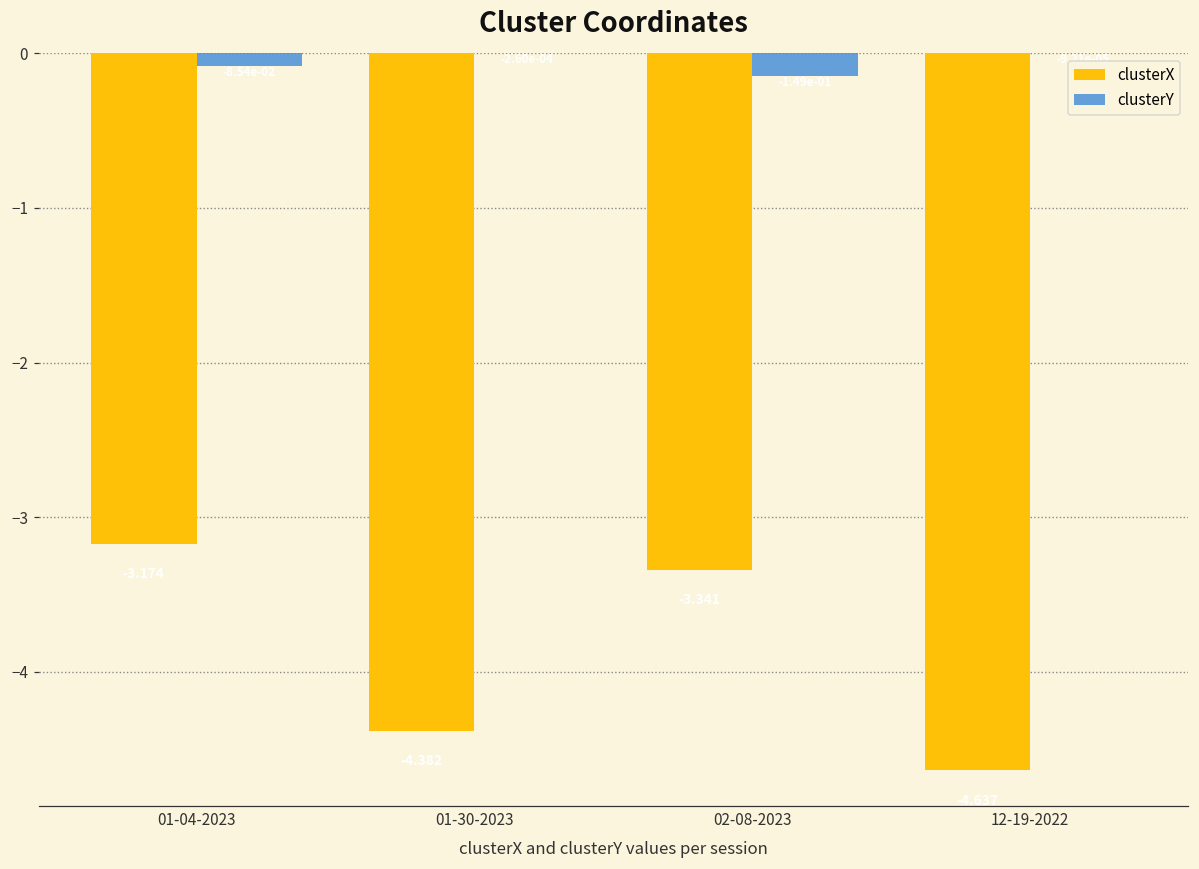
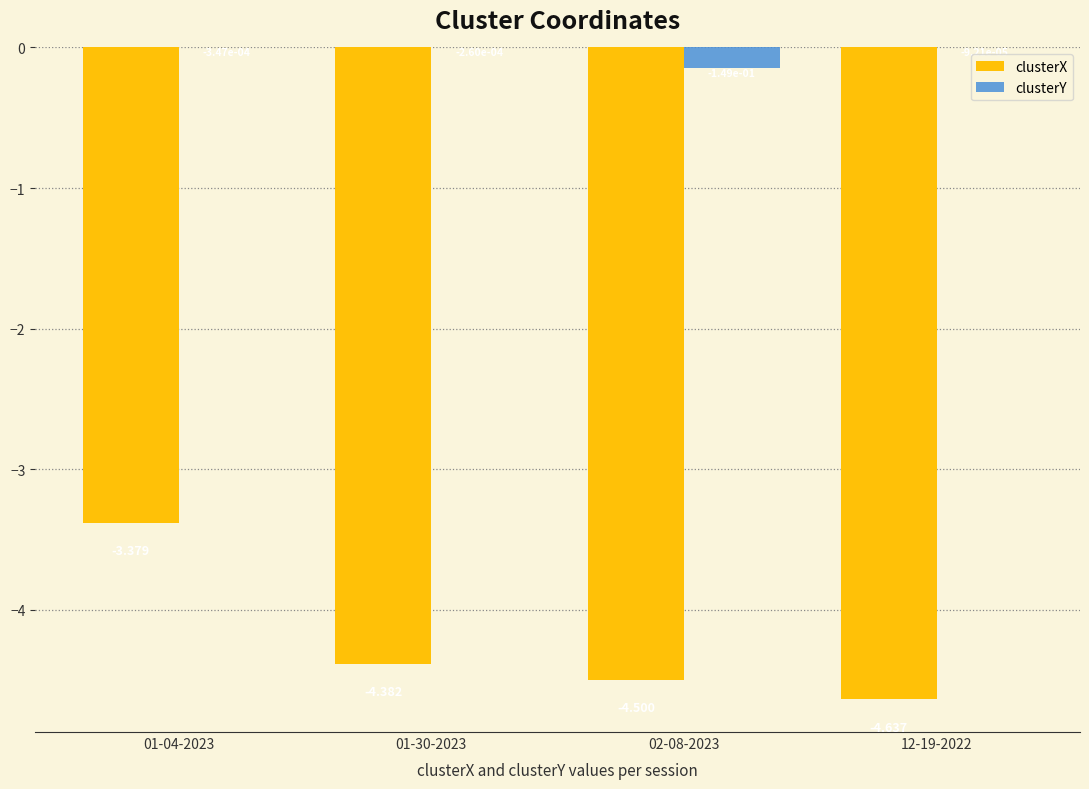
  {
    "clusterX": {
-     "01-04-2023": -3.17,
+     "01-04-2023": -3.38,
      "01-30-2023": -4.38,
-     "02-08-2023": -3.34,
+     "02-08-2023": -4.50,
      "12-19-2022": -4.64
    },
    "clusterY": {
-     "01-04-2023": -0.09,
+     "01-04-2023": 0.00,
      "02-08-2023": -0.15
    }
  }
